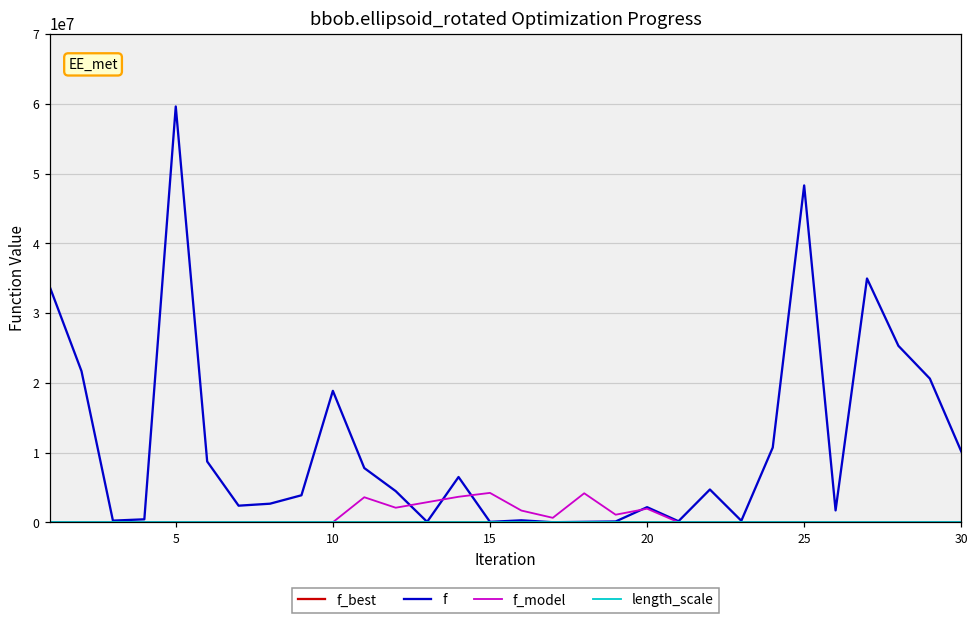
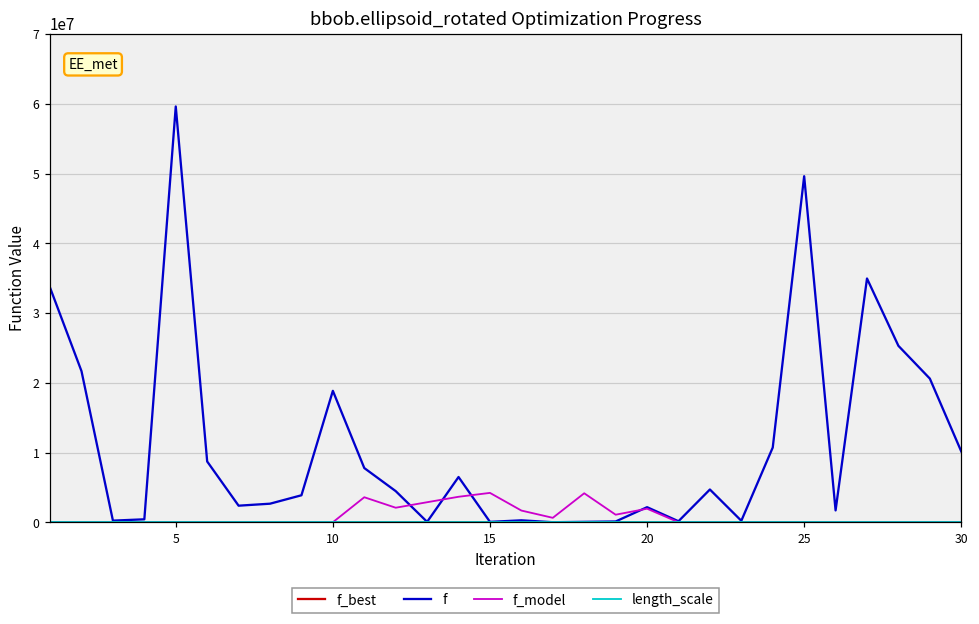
  {
    "length_scale": {
      "20": 0
    },
    "f": {
      "5": 60000000,
      "10": 19000000,
-     "25": 48000000,
+     "25": 50000000,
      "30": 10000000
    },
    "f_model": {
      "15": 4000000
    }
  }
